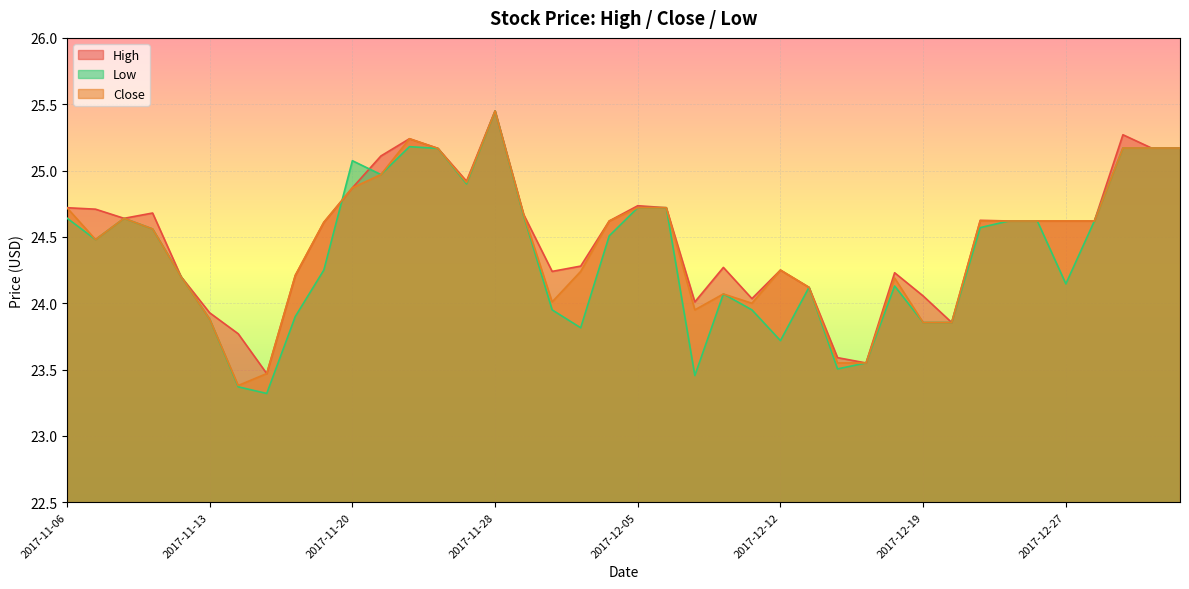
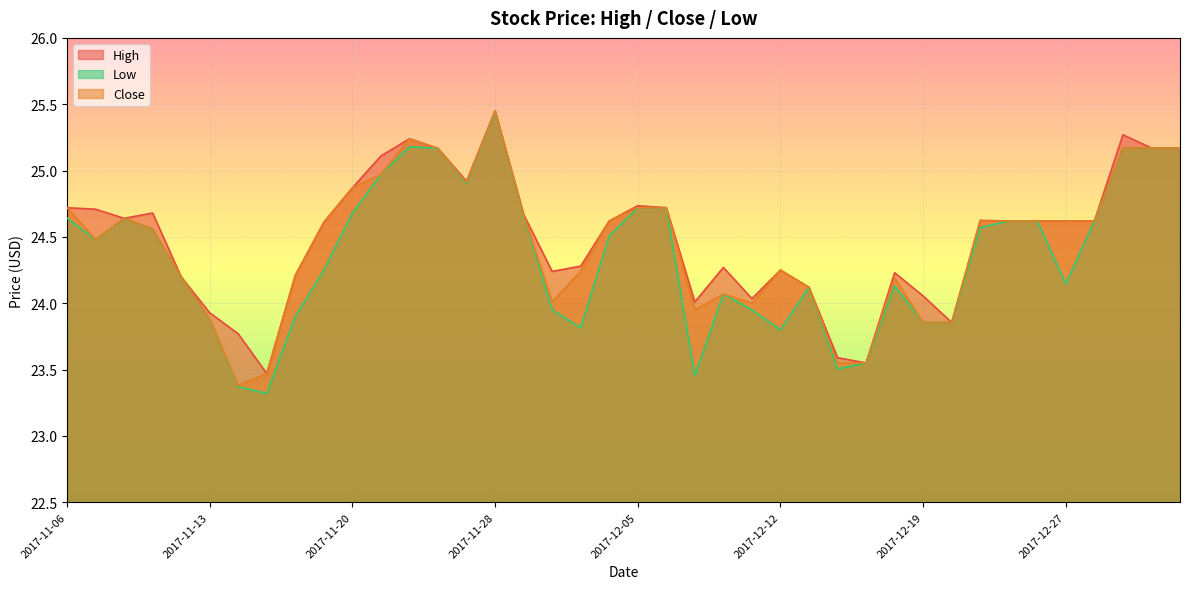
  {
    "Low": {
      "2017-11-06": 24.64,
-     "2017-11-20": 25.07,
-     "2017-12-12": 23.72,
+     "2017-11-20": 24.68,
+     "2017-12-12": 23.80,
      "2017-12-27": 24.15
    }
  }
